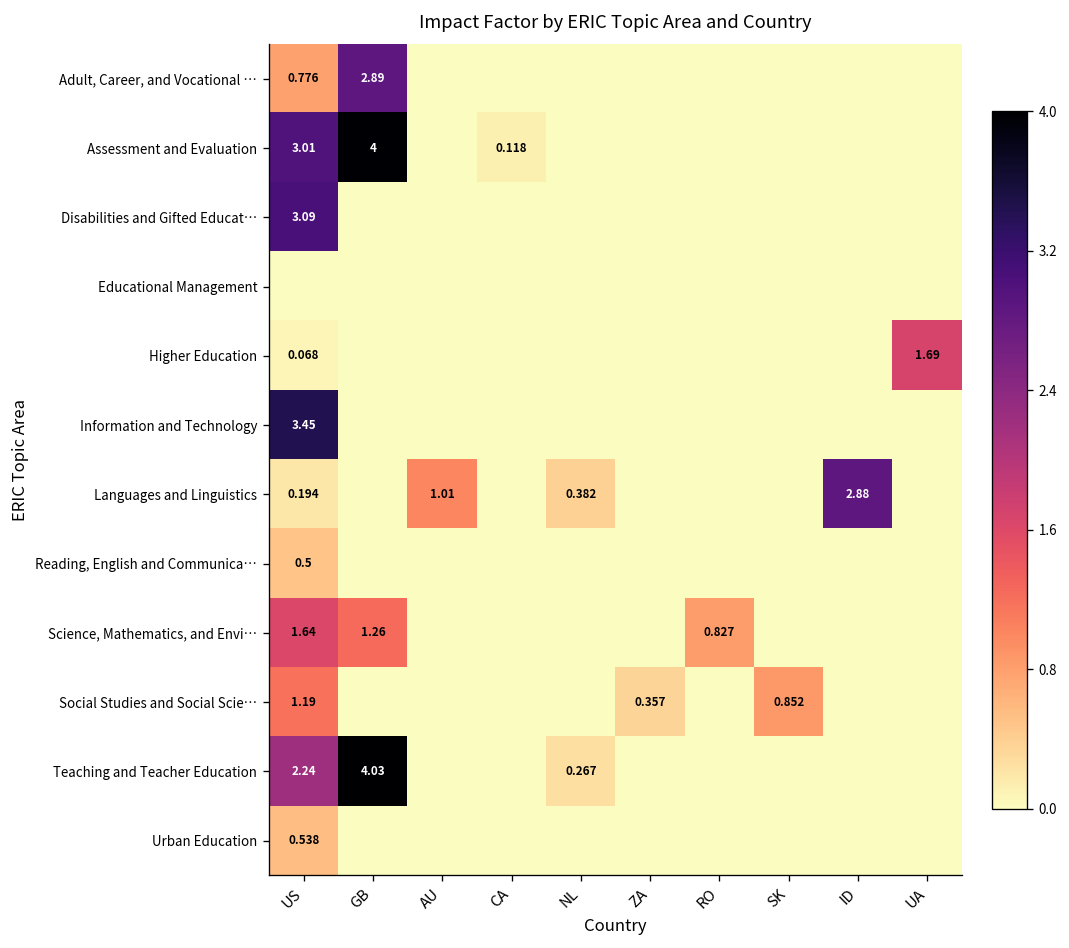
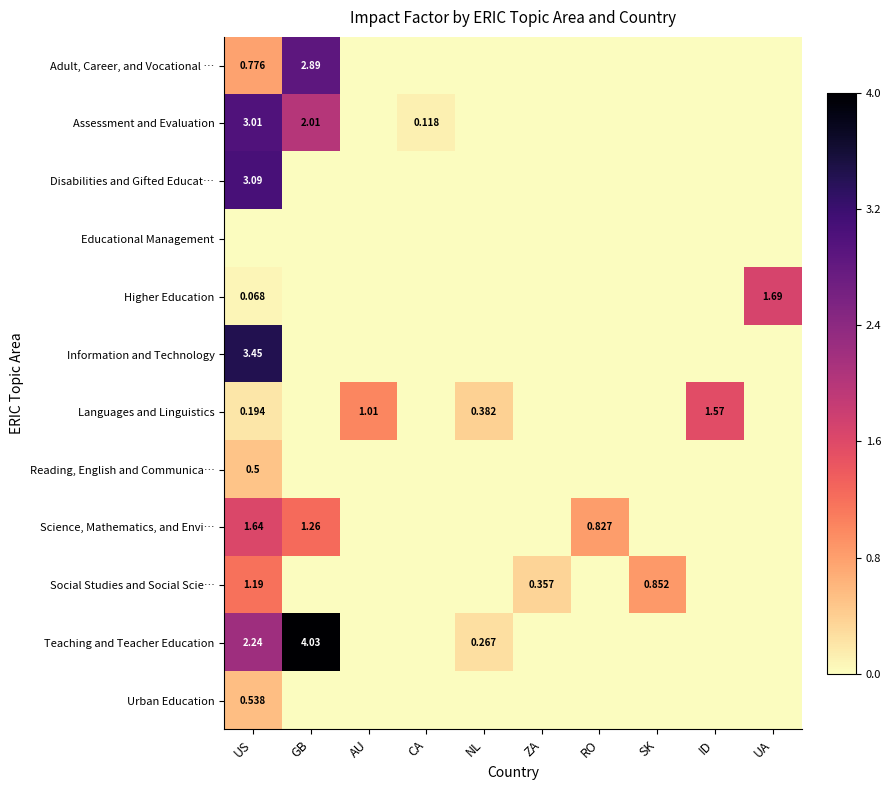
  {
    "Adult, Career, and Vocational …": {
      "US": 0.776,
      "GB": 2.89
    },
    "Assessment and Evaluation": {
      "US": 3.01,
-     "GB": 4,
+     "GB": 2.01,
      "CA": 0.118
    },
    "Disabilities and Gifted Educat…": {
      "US": 3.09
    },
    "Higher Education": {
      "US": 0.068,
      "UA": 1.69
    },
    "Information and Technology": {
      "US": 3.45
    },
    "Languages and Linguistics": {
      "US": 0.194,
      "AU": 1.01,
      "NL": 0.382,
-     "ID": 2.88
+     "ID": 1.57
    },
    "Reading, English and Communica…": {
      "US": 0.5
    },
    "Science, Mathematics, and Envi…": {
      "US": 1.64,
      "GB": 1.26,
      "RO": 0.827
    },
    "Social Studies and Social Scie…": {
      "US": 1.19,
      "ZA": 0.357,
      "SK": 0.852
    },
    "Teaching and Teacher Education": {
      "US": 2.24,
      "GB": 4.03,
      "NL": 0.267
    },
    "Urban Education": {
      "US": 0.538
    }
  }
